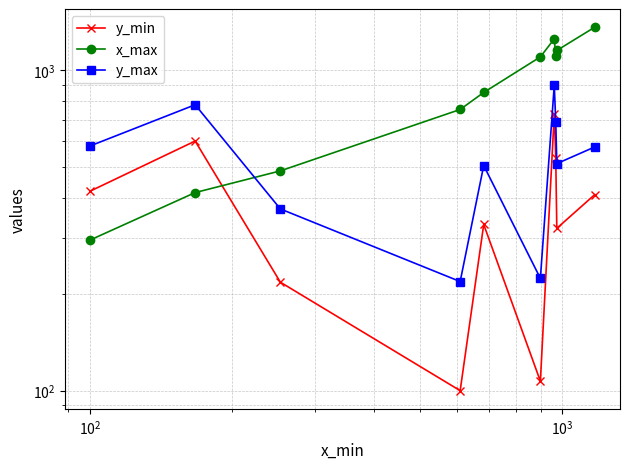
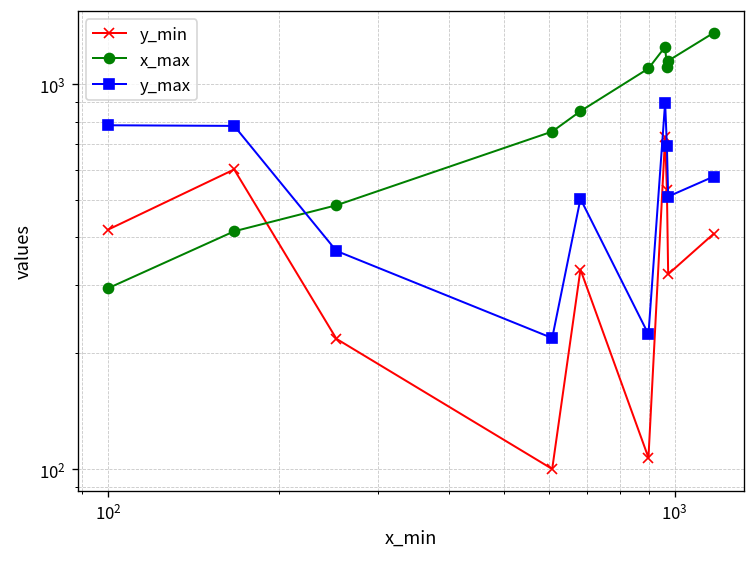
  {
    "y_min": {
      "10^2": 420
    },
    "x_max": {
      "10^2": 300
    },
    "y_max": {
-     "10^2": 580
+     "10^2": 780
    }
  }
